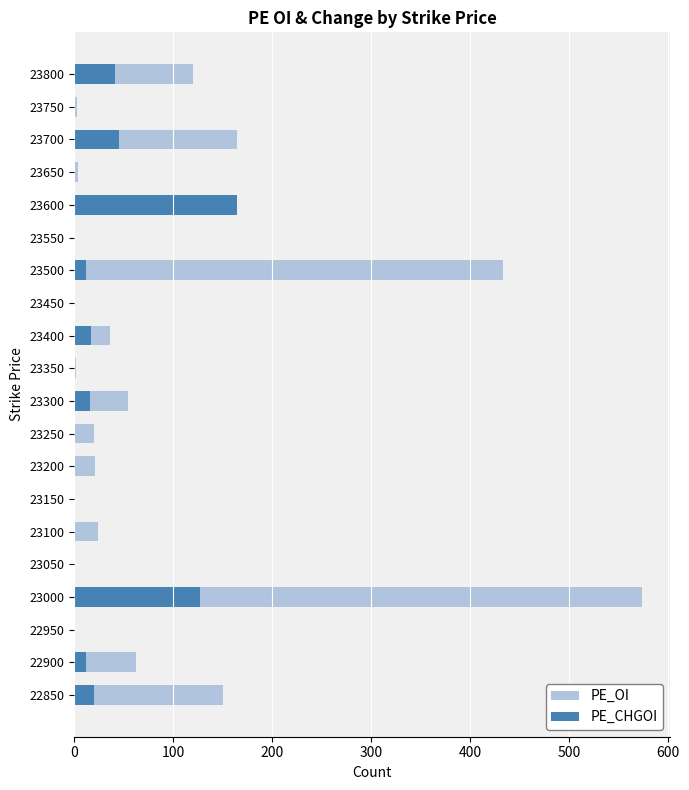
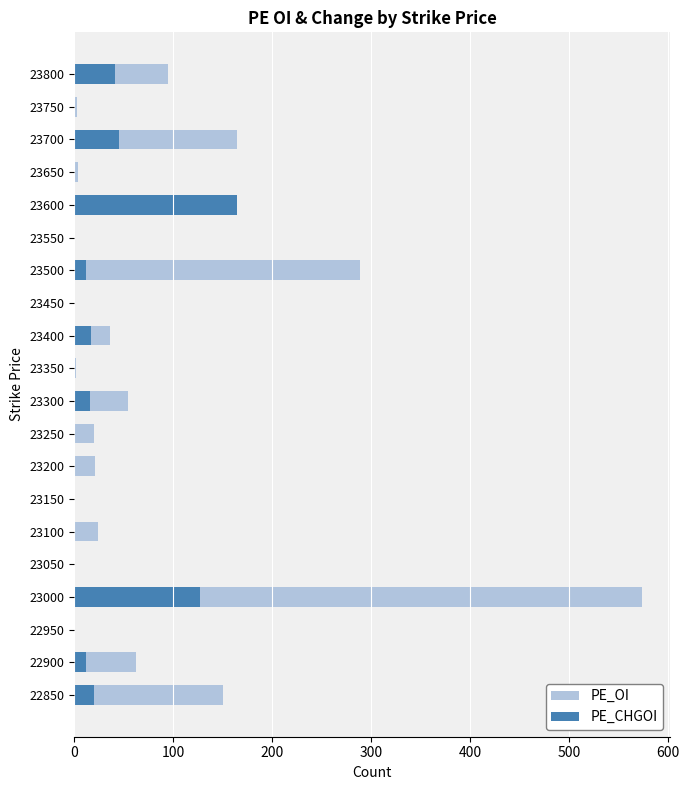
  {
    "PE_OI": {
-     "23800": 120,
+     "23800": 100,
      "23750": 0,
      "23700": 160,
      "23650": 0,
      "23550": 0,
-     "23500": 430,
+     "23500": 290,
      "23400": 40,
      "23300": 50,
      "23250": 20,
      "23200": 20,
      "23100": 20,
      "23050": 0,
      "23000": 570,
      "22950": 0,
      "22900": 60,
      "22850": 150
    },
    "PE_CHGOI": {
      "23750": 0,
      "23650": 0,
      "23600": 160,
      "23550": 0,
      "23450": 0,
      "23350": 0,
      "23200": 0,
      "23150": 0,
      "23100": 0,
      "23050": 0,
      "22950": 0
    }
  }
